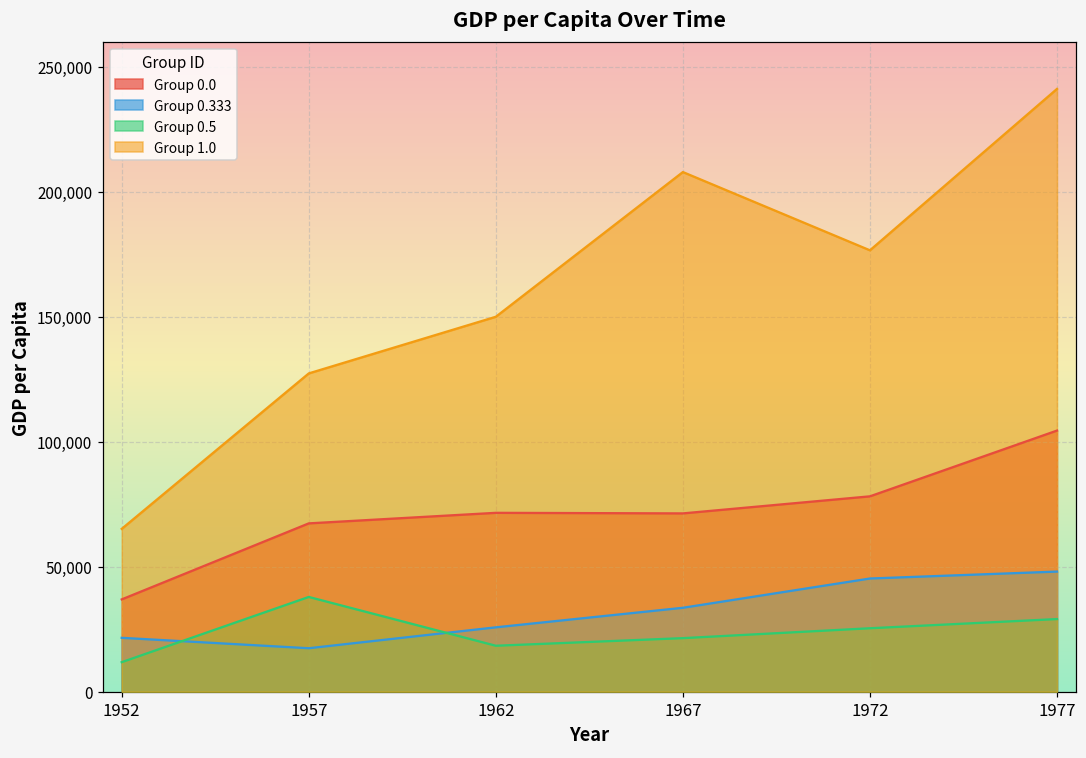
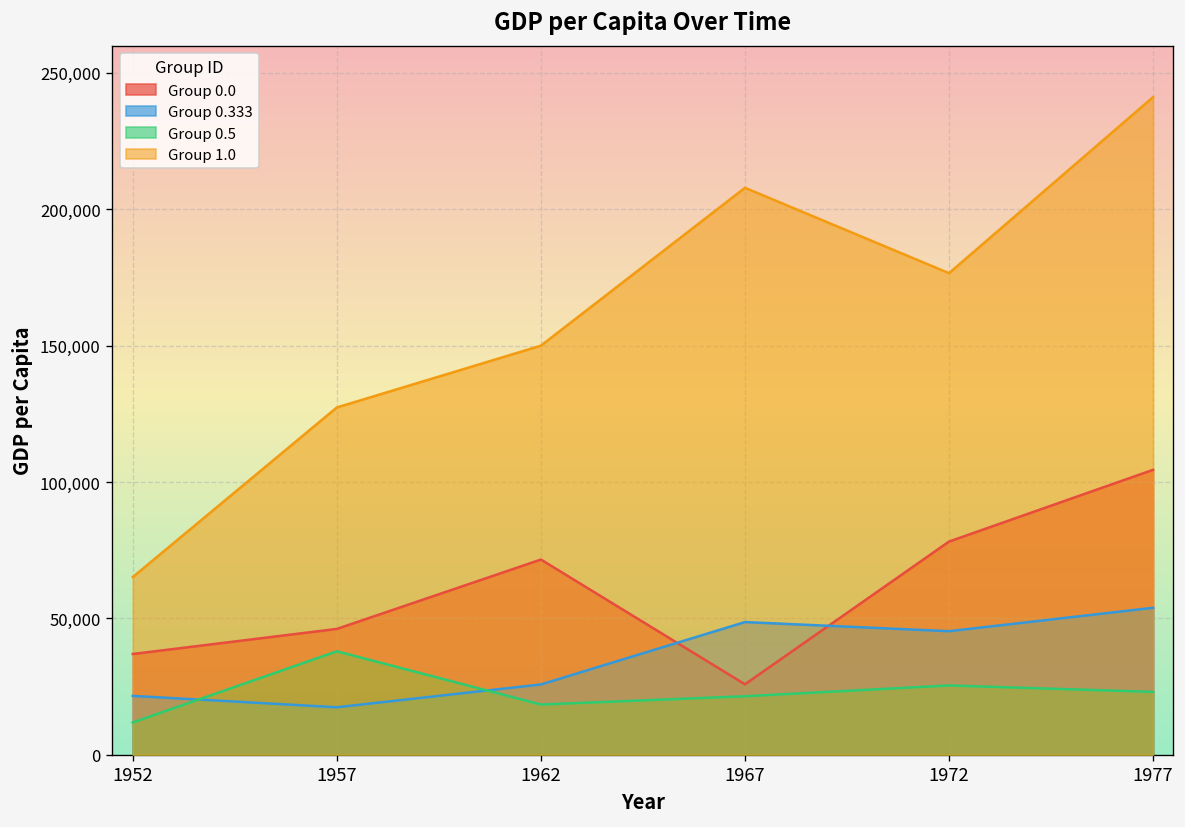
  {
    "Group 0.0": {
      "1952": "37,000",
-     "1957": "67,000",
+     "1957": "46,000",
      "1962": "72,000",
-     "1967": "71,000",
+     "1967": "26,000",
      "1972": "78,000",
      "1977": "104,000"
    },
    "Group 0.333": {
      "1952": "22,000",
      "1957": "17,000",
      "1962": "26,000",
-     "1967": "34,000",
+     "1967": "49,000",
      "1972": "45,000",
-     "1977": "48,000"
+     "1977": "54,000"
    },
    "Group 0.5": {
      "1952": "12,000",
      "1957": "38,000",
      "1962": "18,000",
      "1967": "21,000",
      "1972": "25,000",
-     "1977": "29,000"
+     "1977": "23,000"
    },
    "Group 1.0": {
      "1952": "65,000",
      "1957": "127,000",
      "1962": "150,000",
      "1967": "208,000",
      "1972": "177,000",
      "1977": "241,000"
    }
  }
